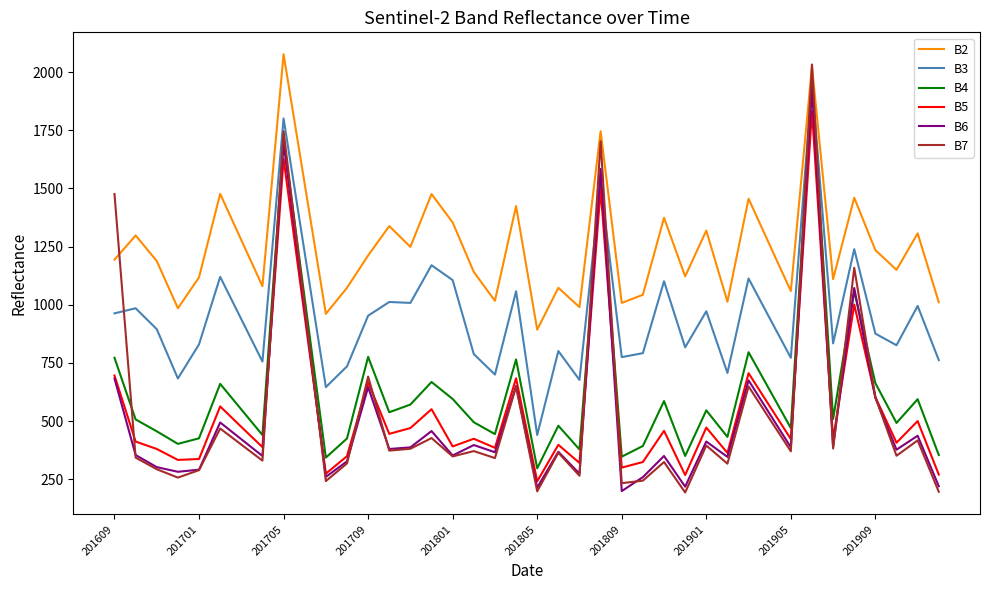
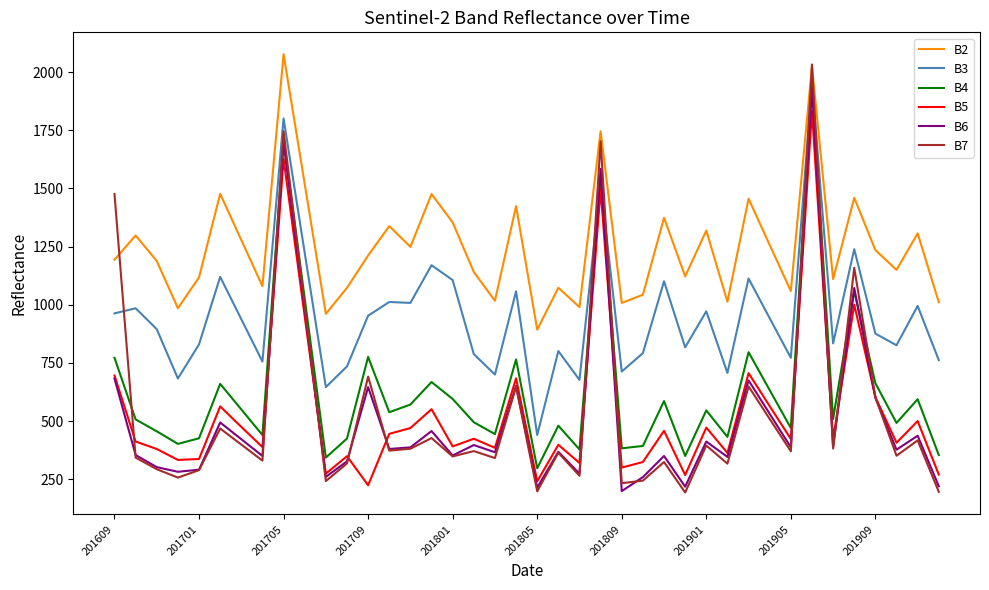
  {
    "B2": {
      "201609": 1190,
      "201701": 1120,
      "201705": 2080,
      "201709": 1210,
      "201801": 1350,
      "201805": 890,
      "201809": 1010,
      "201901": 1320,
      "201905": 1060,
      "201909": 1240
    },
    "B3": {
      "201609": 960,
      "201701": 830,
      "201705": 1800,
      "201709": 950,
      "201801": 1110,
      "201805": 440,
-     "201809": 780,
+     "201809": 710,
      "201901": 970,
      "201905": 770,
      "201909": 880
    },
    "B4": {
      "201609": 770,
      "201701": 430,
      "201705": 1710,
      "201709": 780,
      "201801": 600,
      "201805": 300,
-     "201809": 350,
+     "201809": 380,
      "201901": 550,
      "201905": 470,
      "201909": 660
    },
    "B5": {
      "201609": 700,
      "201701": 340,
      "201705": 1630,
-     "201709": 670,
+     "201709": 220,
      "201801": 390,
      "201805": 240,
      "201809": 300,
      "201901": 470,
      "201905": 420
    },
    "B6": {
      "201609": 680,
      "201705": 1700,
      "201709": 650,
      "201805": 210,
      "201809": 200,
      "201901": 410,
      "201905": 390
    },
    "B7": {
      "201609": 1480,
      "201705": 1750,
      "201709": 690,
      "201805": 200,
      "201809": 230,
      "201901": 400,
      "201905": 370
    }
  }
